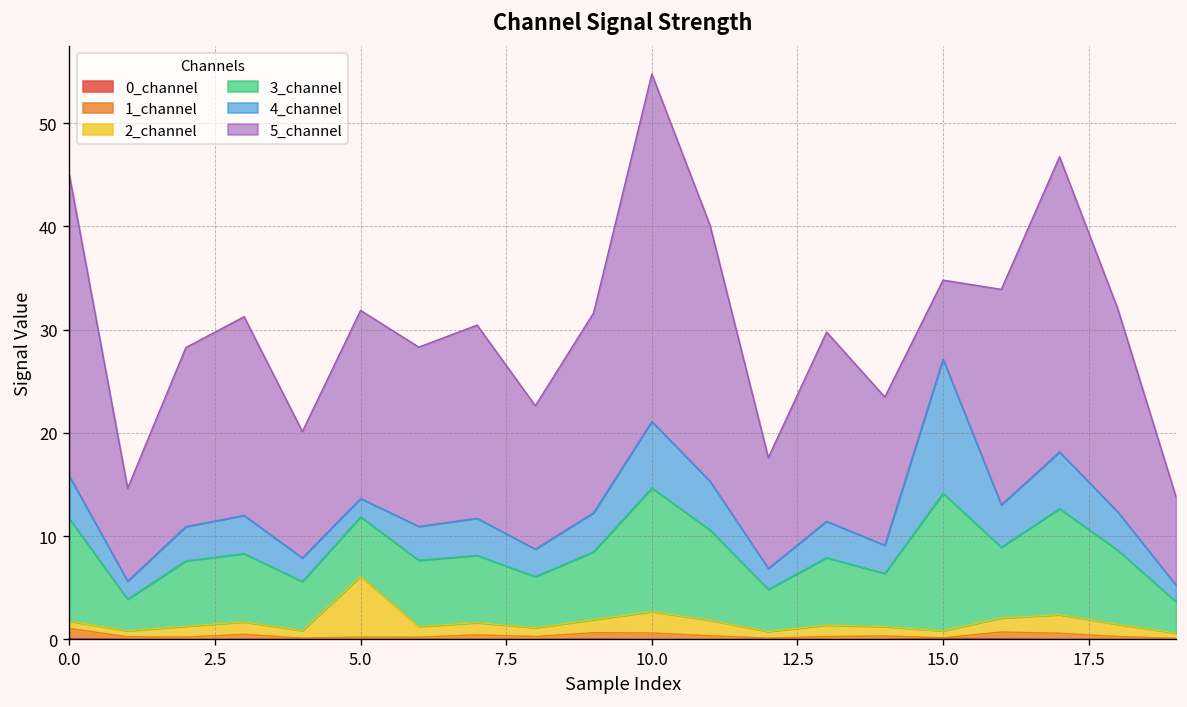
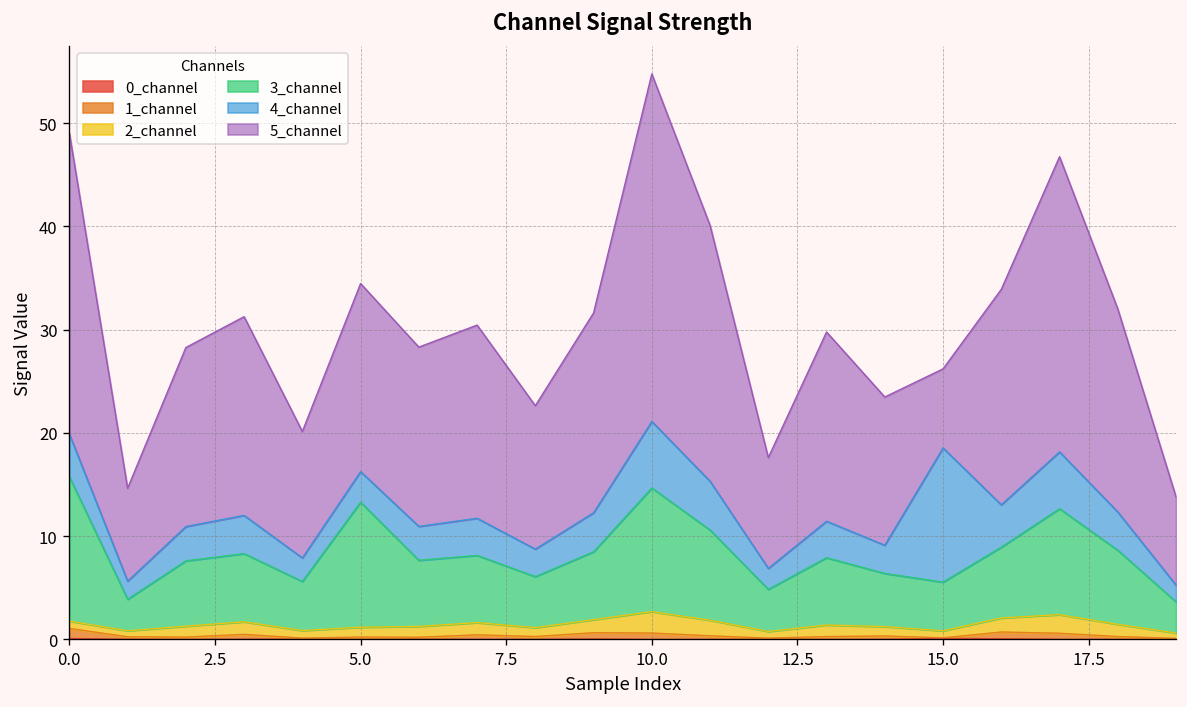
  {
    "2_channel": {
      "0.0": 1,
-     "5.0": 6,
+     "5.0": 1,
      "10.0": 2,
      "15.0": 1
    },
    "3_channel": {
-     "0.0": 10,
-     "5.0": 6,
+     "0.0": 14,
+     "5.0": 12,
      "10.0": 12,
-     "15.0": 13
+     "15.0": 5
    },
    "4_channel": {
      "0.0": 4,
-     "5.0": 2,
+     "5.0": 3,
      "10.0": 6,
      "15.0": 13
    },
    "5_channel": {
      "0.0": 29,
      "5.0": 18,
      "10.0": 34,
      "15.0": 8
    }
  }
